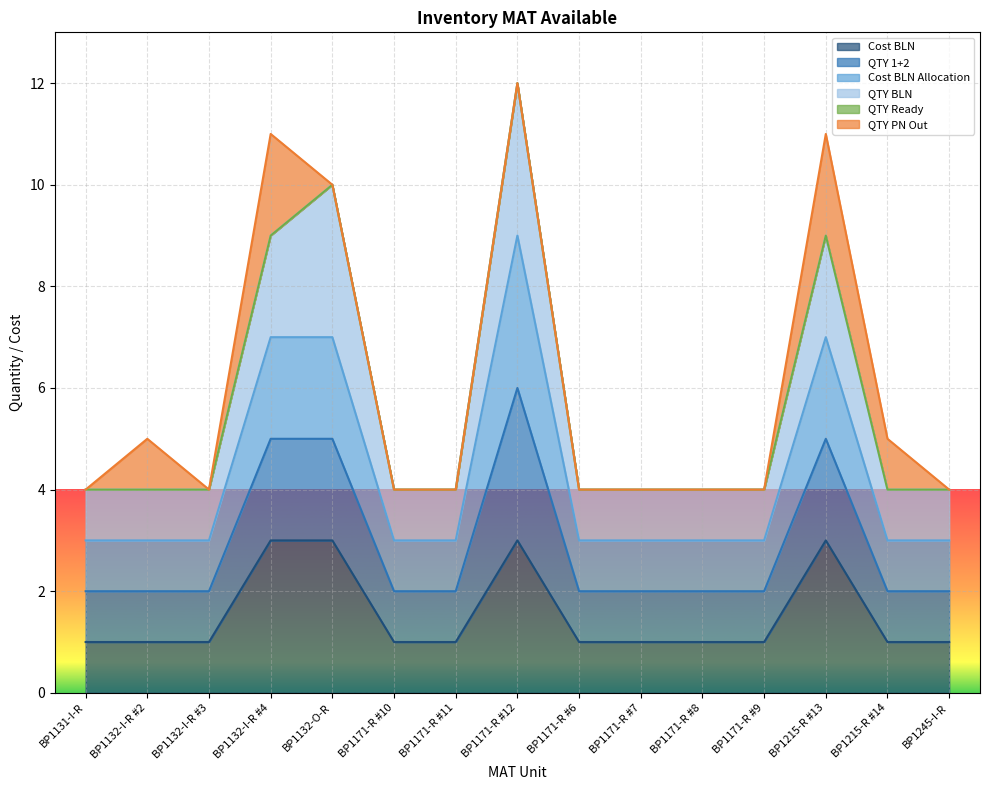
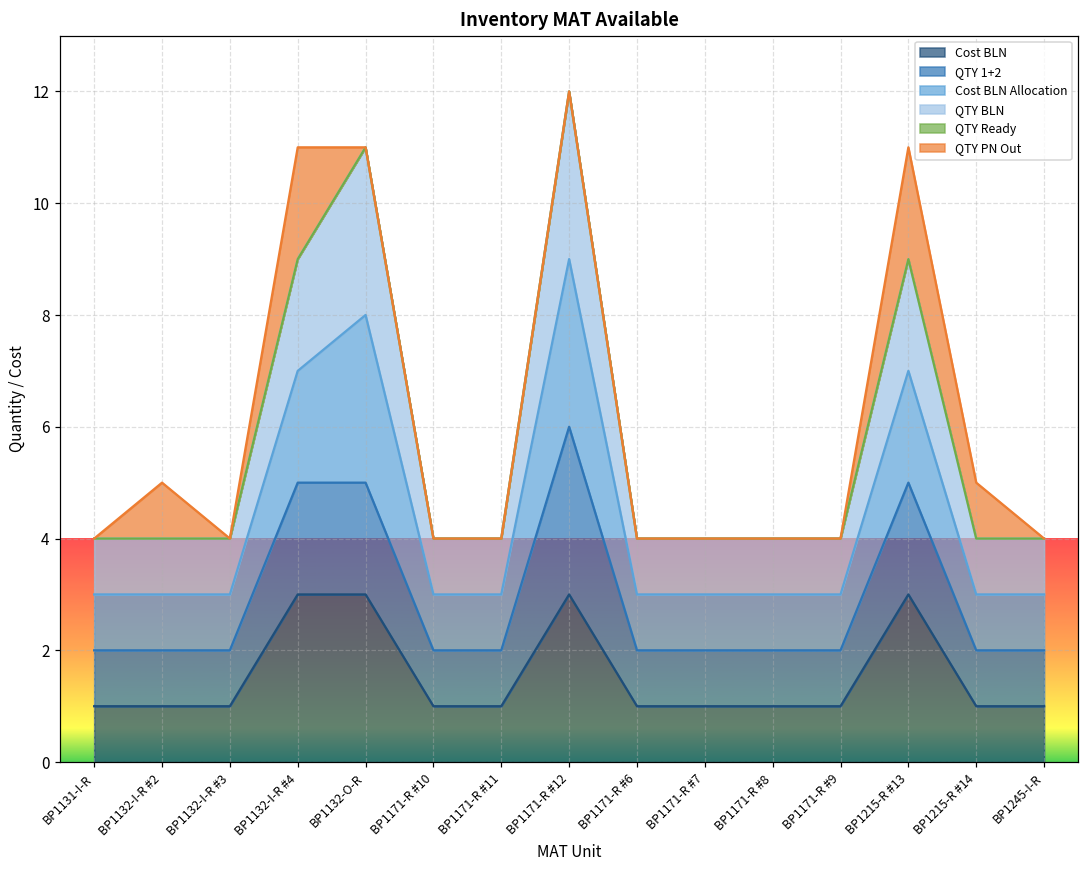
  {
    "Cost BLN": {
      "BP1131-I-R": 1,
      "BP1132-I-R #2": 1,
      "BP1132-I-R #3": 1,
      "BP1132-I-R #4": 3,
      "BP1132-O-R": 3,
      "BP1171-R #10": 1,
      "BP1171-R #11": 1,
      "BP1171-R #12": 3,
      "BP1171-R #6": 1,
      "BP1171-R #7": 1,
      "BP1171-R #8": 1,
      "BP1171-R #9": 1,
      "BP1215-R #13": 3,
      "BP1215-R #14": 1,
      "BP1245-I-R": 1
    },
    "QTY 1+2": {
      "BP1131-I-R": 1,
      "BP1132-I-R #2": 1,
      "BP1132-I-R #3": 1,
      "BP1132-I-R #4": 2,
      "BP1132-O-R": 2,
      "BP1171-R #10": 1,
      "BP1171-R #11": 1,
      "BP1171-R #12": 3,
      "BP1171-R #6": 1,
      "BP1171-R #7": 1,
      "BP1171-R #8": 1,
      "BP1171-R #9": 1,
      "BP1215-R #13": 2,
      "BP1215-R #14": 1,
      "BP1245-I-R": 1
    },
    "Cost BLN Allocation": {
      "BP1131-I-R": 1,
      "BP1132-I-R #2": 1,
      "BP1132-I-R #3": 1,
      "BP1132-I-R #4": 2,
-     "BP1132-O-R": 2,
+     "BP1132-O-R": 3,
      "BP1171-R #10": 1,
      "BP1171-R #11": 1,
      "BP1171-R #12": 3,
      "BP1171-R #6": 1,
      "BP1171-R #7": 1,
      "BP1171-R #8": 1,
      "BP1171-R #9": 1,
      "BP1215-R #13": 2,
      "BP1215-R #14": 1,
      "BP1245-I-R": 1
    },
    "QTY PN Out": {
      "BP1132-I-R #2": 1,
      "BP1132-I-R #4": 2,
      "BP1215-R #13": 2,
      "BP1215-R #14": 1
    }
  }
